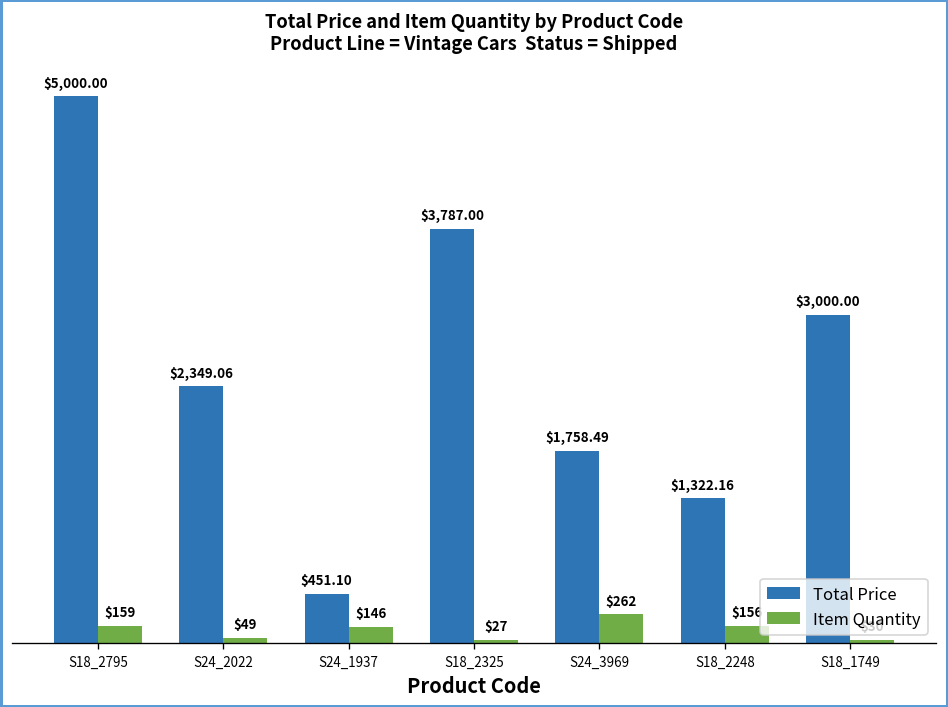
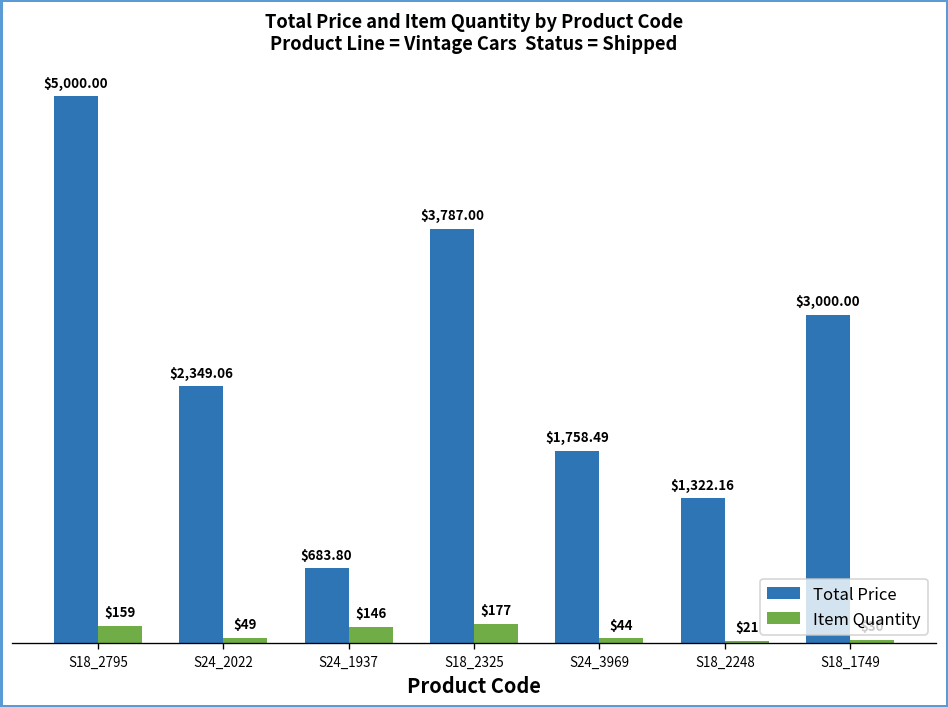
  {
    "Total Price": {
      "S18_2795": "$5,000.00",
      "S24_2022": "$2,349.06",
-     "S24_1937": "$451.10",
+     "S24_1937": "$683.80",
      "S18_2325": "$3,787.00",
      "S24_3969": "$1,758.49",
      "S18_2248": "$1,322.16",
      "S18_1749": "$3,000.00"
    },
    "Item Quantity": {
      "S18_2795": "$159",
      "S24_2022": "$49",
      "S24_1937": "$146",
-     "S18_2325": "$27",
-     "S24_3969": "$262",
-     "S18_2248": "$156"
+     "S18_2325": "$177",
+     "S24_3969": "$44",
+     "S18_2248": "$21"
    }
  }
